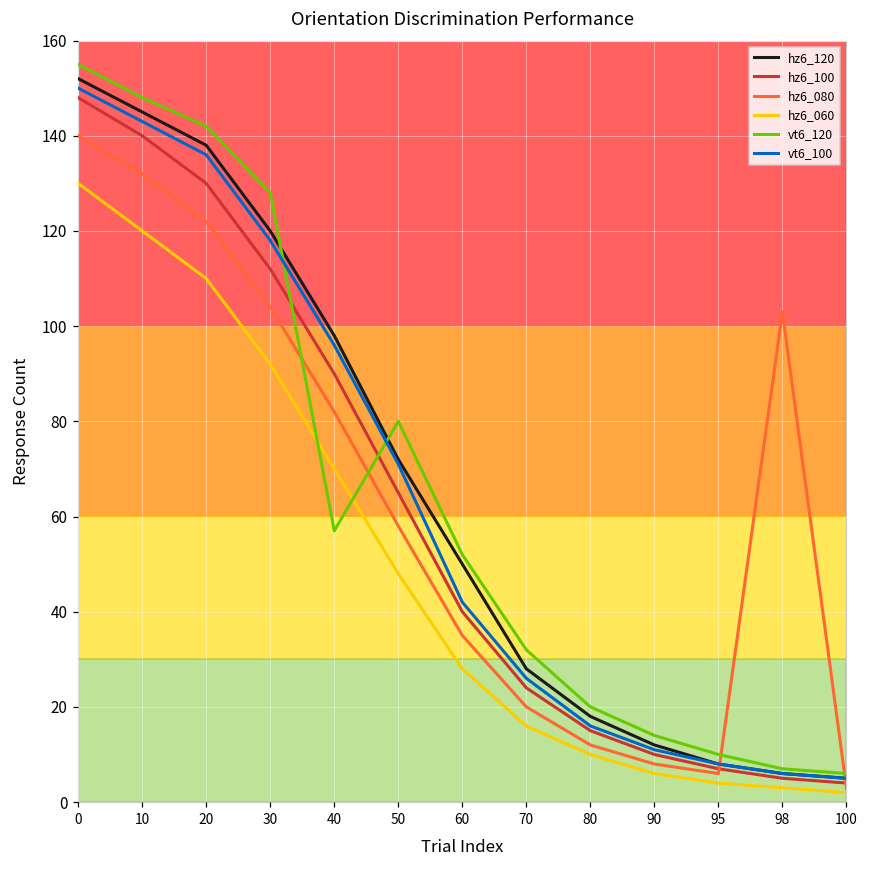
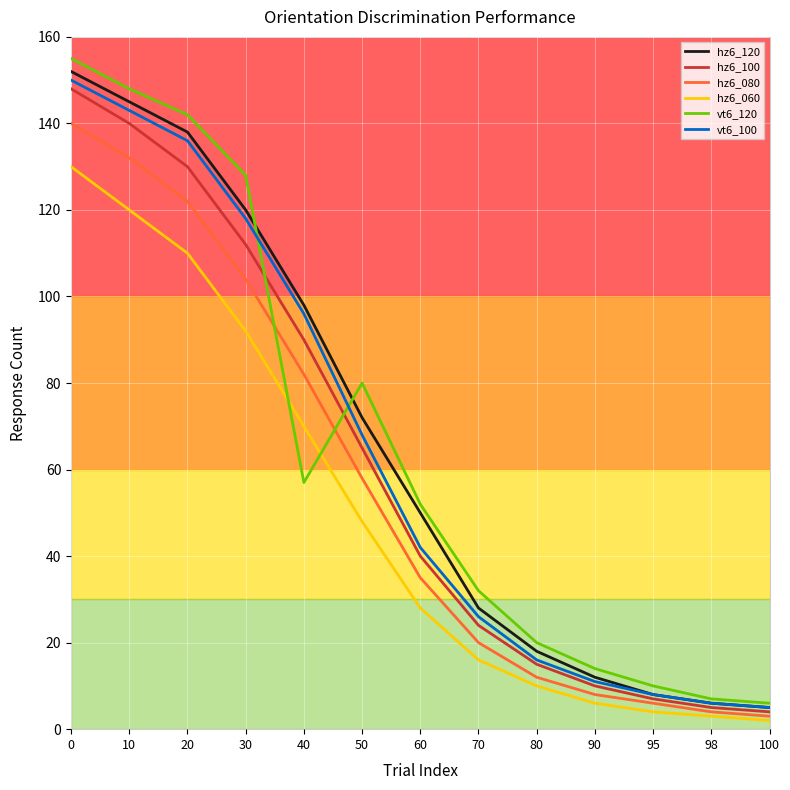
  {
    "hz6_120": {
      "0": 152,
      "10": 145,
      "20": 138,
      "30": 120,
      "40": 98,
      "50": 72,
      "60": 50,
      "70": 28,
      "80": 18,
      "90": 12
    },
    "hz6_100": {
      "0": 148,
      "10": 140,
      "20": 130,
      "30": 112,
      "40": 90,
      "50": 65,
      "60": 40,
      "70": 24,
      "80": 15,
      "90": 10,
      "95": 7,
      "98": 5,
      "100": 4
    },
    "hz6_080": {
      "0": 140,
      "10": 132,
      "20": 122,
      "30": 104,
      "40": 82,
      "50": 58,
      "60": 35,
      "70": 20,
      "80": 12,
      "90": 8,
      "95": 6,
-     "98": 103,
+     "98": 4,
      "100": 3
    },
    "hz6_060": {
      "0": 130,
      "10": 120,
      "20": 110,
      "30": 92,
      "40": 70,
      "50": 48,
      "60": 28,
      "70": 16,
      "80": 10,
      "90": 6,
      "95": 4,
      "98": 3,
      "100": 2
    },
    "vt6_120": {
      "0": 155,
      "10": 148,
      "20": 142,
      "30": 128,
      "40": 57,
      "50": 80,
      "60": 52,
      "70": 32,
      "80": 20,
      "90": 14,
      "95": 10,
      "98": 7,
      "100": 6
    },
    "vt6_100": {
      "0": 150,
      "10": 143,
      "20": 136,
      "30": 118,
      "40": 96,
-     "50": 71,
+     "50": 68,
      "60": 42,
      "70": 26,
      "80": 16,
      "90": 11
    }
  }
